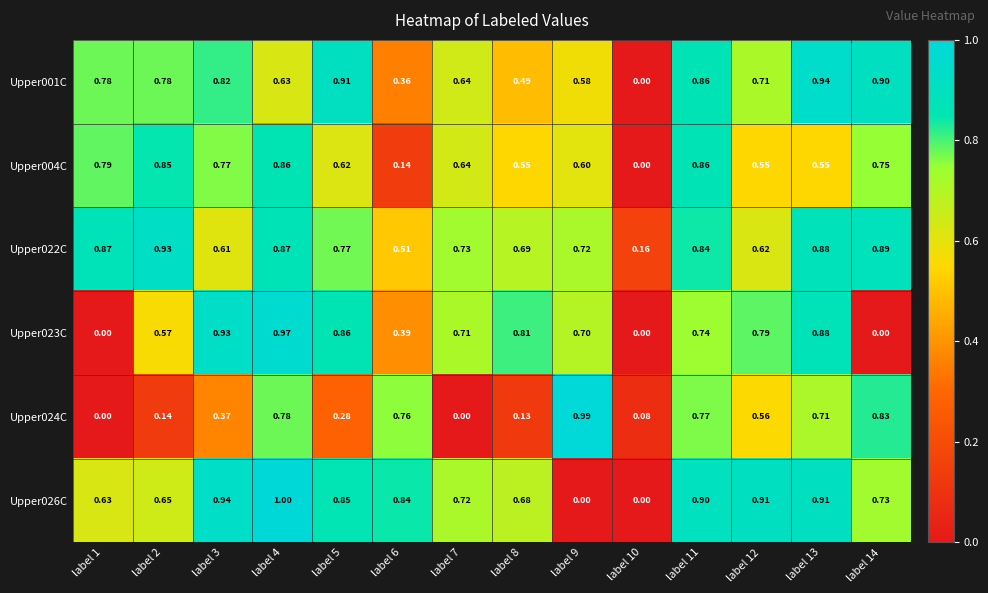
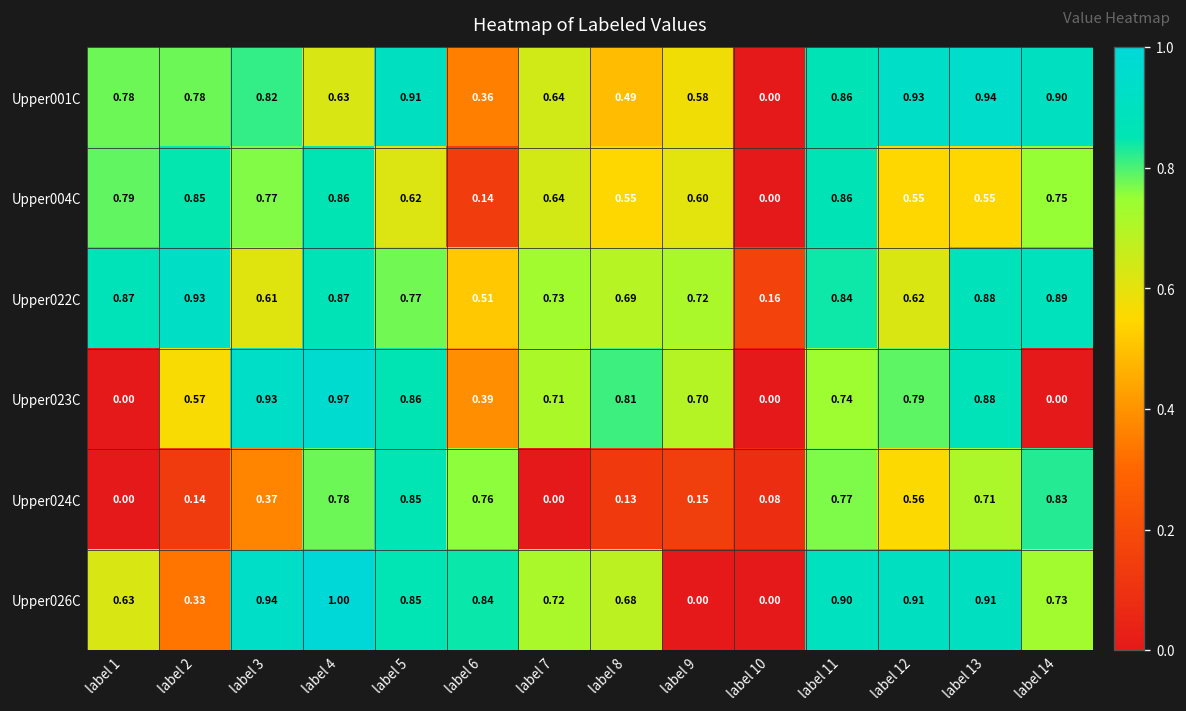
  {
    "Upper001C": {
      "label 1": 0.78,
      "label 2": 0.78,
      "label 3": 0.82,
      "label 4": 0.63,
      "label 5": 0.91,
      "label 6": 0.36,
      "label 7": 0.64,
      "label 8": 0.49,
      "label 9": 0.58,
      "label 10": 0.00,
      "label 11": 0.86,
-     "label 12": 0.71,
+     "label 12": 0.93,
      "label 13": 0.94,
      "label 14": 0.90
    },
    "Upper004C": {
      "label 1": 0.79,
      "label 2": 0.85,
      "label 3": 0.77,
      "label 4": 0.86,
      "label 5": 0.62,
      "label 6": 0.14,
      "label 7": 0.64,
      "label 8": 0.55,
      "label 9": 0.60,
      "label 10": 0.00,
      "label 11": 0.86,
      "label 12": 0.55,
      "label 13": 0.55,
      "label 14": 0.75
    },
    "Upper022C": {
      "label 1": 0.87,
      "label 2": 0.93,
      "label 3": 0.61,
      "label 4": 0.87,
      "label 5": 0.77,
      "label 6": 0.51,
      "label 7": 0.73,
      "label 8": 0.69,
      "label 9": 0.72,
      "label 10": 0.16,
      "label 11": 0.84,
      "label 12": 0.62,
      "label 13": 0.88,
      "label 14": 0.89
    },
    "Upper023C": {
      "label 1": 0.00,
      "label 2": 0.57,
      "label 3": 0.93,
      "label 4": 0.97,
      "label 5": 0.86,
      "label 6": 0.39,
      "label 7": 0.71,
      "label 8": 0.81,
      "label 9": 0.70,
      "label 10": 0.00,
      "label 11": 0.74,
      "label 12": 0.79,
      "label 13": 0.88,
      "label 14": 0.00
    },
    "Upper024C": {
      "label 1": 0.00,
      "label 2": 0.14,
      "label 3": 0.37,
      "label 4": 0.78,
-     "label 5": 0.28,
+     "label 5": 0.85,
      "label 6": 0.76,
      "label 7": 0.00,
      "label 8": 0.13,
-     "label 9": 0.99,
+     "label 9": 0.15,
      "label 10": 0.08,
      "label 11": 0.77,
      "label 12": 0.56,
      "label 13": 0.71,
      "label 14": 0.83
    },
    "Upper026C": {
      "label 1": 0.63,
-     "label 2": 0.65,
+     "label 2": 0.33,
      "label 3": 0.94,
      "label 4": 1.00,
      "label 5": 0.85,
      "label 6": 0.84,
      "label 7": 0.72,
      "label 8": 0.68,
      "label 9": 0.00,
      "label 10": 0.00,
      "label 11": 0.90,
      "label 12": 0.91,
      "label 13": 0.91,
      "label 14": 0.73
    }
  }
